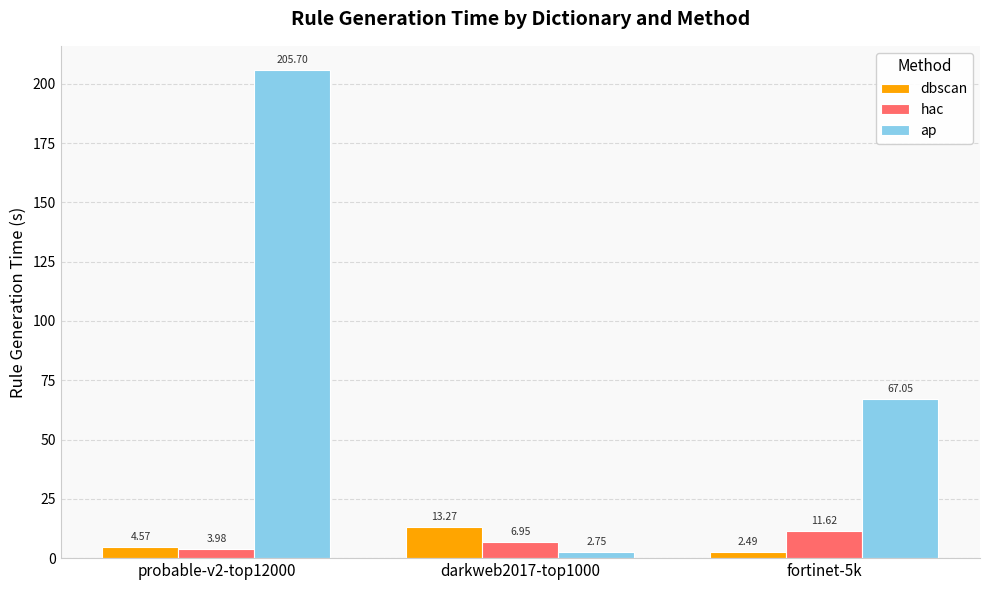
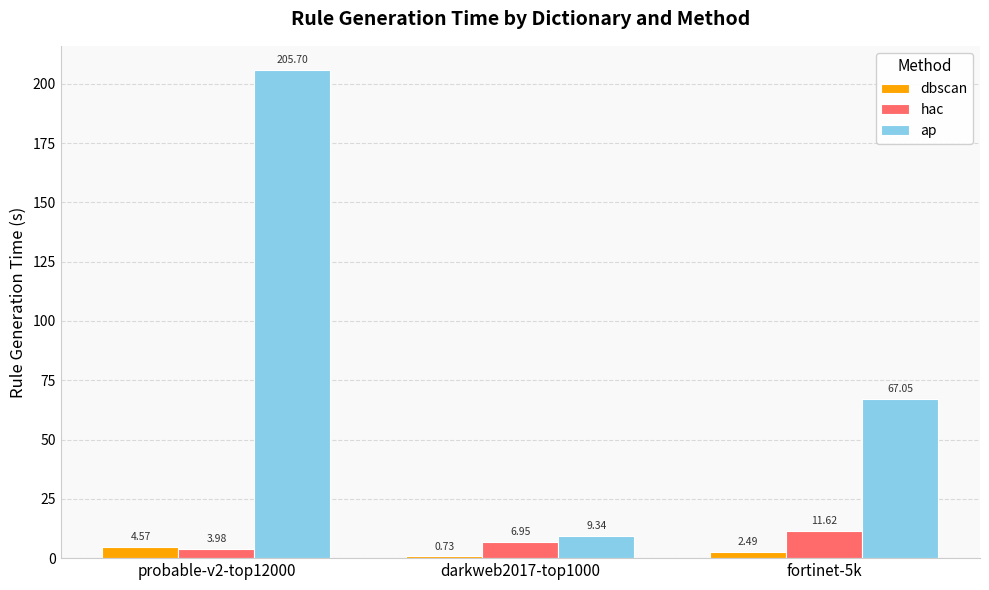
  {
    "dbscan": {
      "probable-v2-top12000": 4.57,
-     "darkweb2017-top1000": 13.27,
+     "darkweb2017-top1000": 0.73,
      "fortinet-5k": 2.49
    },
    "hac": {
      "probable-v2-top12000": 3.98,
      "darkweb2017-top1000": 6.95,
      "fortinet-5k": 11.62
    },
    "ap": {
      "probable-v2-top12000": 205.70,
-     "darkweb2017-top1000": 2.75,
+     "darkweb2017-top1000": 9.34,
      "fortinet-5k": 67.05
    }
  }
